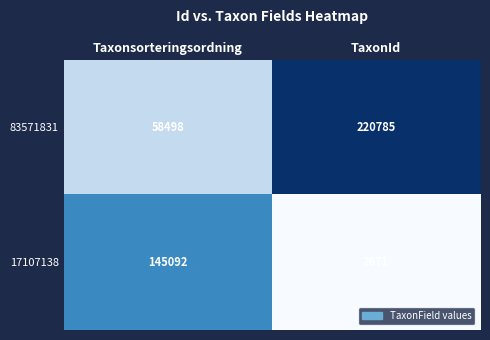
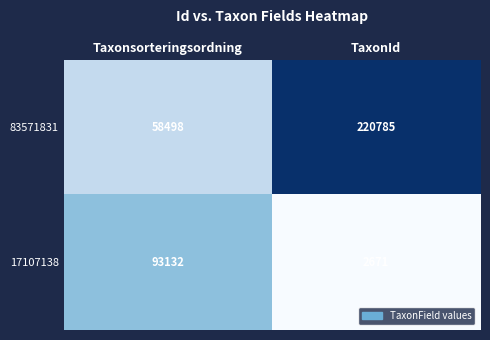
  {
    "83571831": {
      "Taxonsorteringsordning": 58498,
      "TaxonId": 220785
    },
    "17107138": {
-     "Taxonsorteringsordning": 145092
+     "Taxonsorteringsordning": 93132
    }
  }
